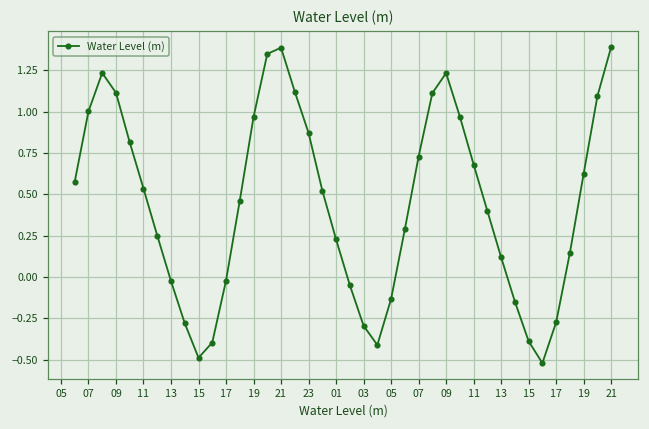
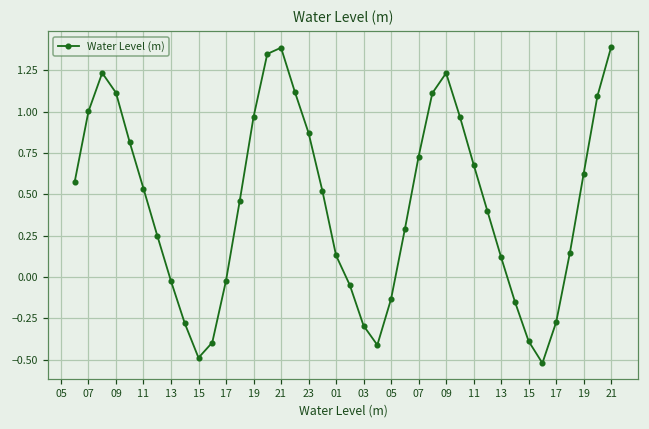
  {
    "23": 0.87,
-   "01": 0.23,
+   "01": 0.13,
    "03": -0.30,
    "05": -0.13
  }
